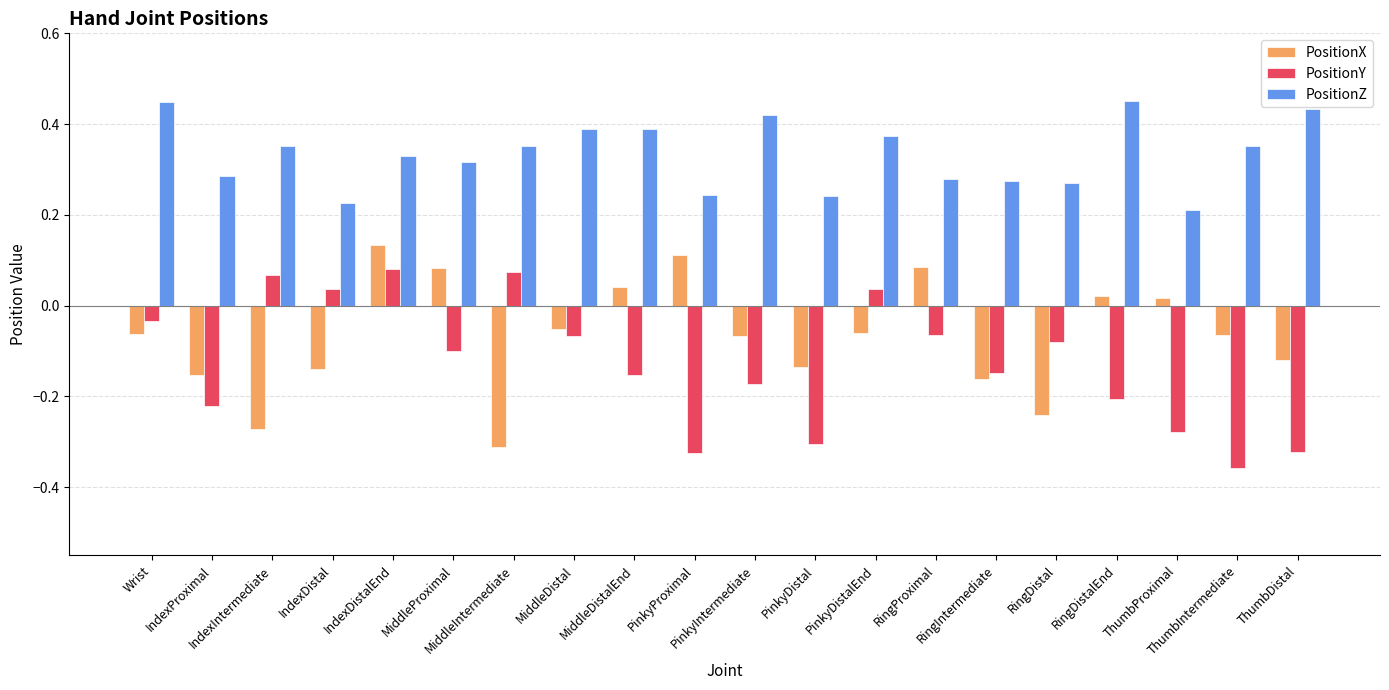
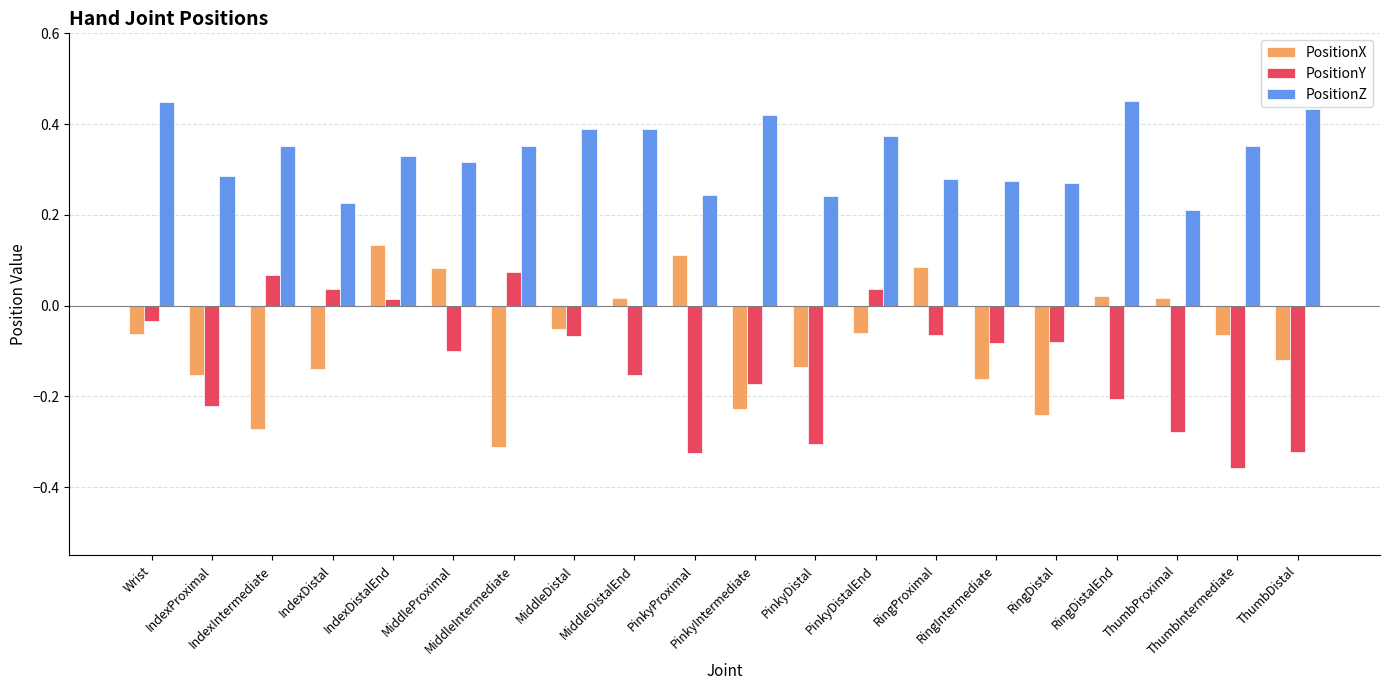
  {
    "PositionX": {
      "Wrist": -0.06,
      "IndexProximal": -0.15,
      "IndexIntermediate": -0.27,
      "IndexDistal": -0.14,
      "IndexDistalEnd": 0.13,
      "MiddleProximal": 0.08,
      "MiddleIntermediate": -0.31,
      "MiddleDistal": -0.05,
-     "MiddleDistalEnd": 0.04,
+     "MiddleDistalEnd": 0.02,
      "PinkyProximal": 0.11,
-     "PinkyIntermediate": -0.07,
+     "PinkyIntermediate": -0.23,
      "PinkyDistal": -0.13,
      "PinkyDistalEnd": -0.06,
      "RingProximal": 0.09,
      "RingIntermediate": -0.16,
      "RingDistal": -0.24,
      "RingDistalEnd": 0.02,
      "ThumbProximal": 0.02,
      "ThumbIntermediate": -0.06,
      "ThumbDistal": -0.12
    },
    "PositionY": {
      "Wrist": -0.03,
      "IndexProximal": -0.22,
      "IndexIntermediate": 0.07,
      "IndexDistal": 0.04,
-     "IndexDistalEnd": 0.08,
+     "IndexDistalEnd": 0.01,
      "MiddleProximal": -0.10,
      "MiddleIntermediate": 0.07,
      "MiddleDistal": -0.07,
      "MiddleDistalEnd": -0.15,
      "PinkyProximal": -0.32,
      "PinkyIntermediate": -0.17,
      "PinkyDistal": -0.30,
      "PinkyDistalEnd": 0.04,
      "RingProximal": -0.07,
-     "RingIntermediate": -0.15,
+     "RingIntermediate": -0.08,
      "RingDistal": -0.08,
      "RingDistalEnd": -0.21,
      "ThumbProximal": -0.28,
      "ThumbIntermediate": -0.36,
      "ThumbDistal": -0.32
    },
    "PositionZ": {
      "Wrist": 0.45,
      "IndexProximal": 0.29,
      "IndexIntermediate": 0.35,
      "IndexDistal": 0.23,
      "IndexDistalEnd": 0.33,
      "MiddleProximal": 0.32,
      "MiddleIntermediate": 0.35,
      "MiddleDistal": 0.39,
      "MiddleDistalEnd": 0.39,
      "PinkyProximal": 0.24,
      "PinkyIntermediate": 0.42,
      "PinkyDistal": 0.24,
      "PinkyDistalEnd": 0.37,
      "RingProximal": 0.28,
      "RingIntermediate": 0.28,
      "RingDistal": 0.27,
      "RingDistalEnd": 0.45,
      "ThumbProximal": 0.21,
      "ThumbIntermediate": 0.35,
      "ThumbDistal": 0.43
    }
  }
